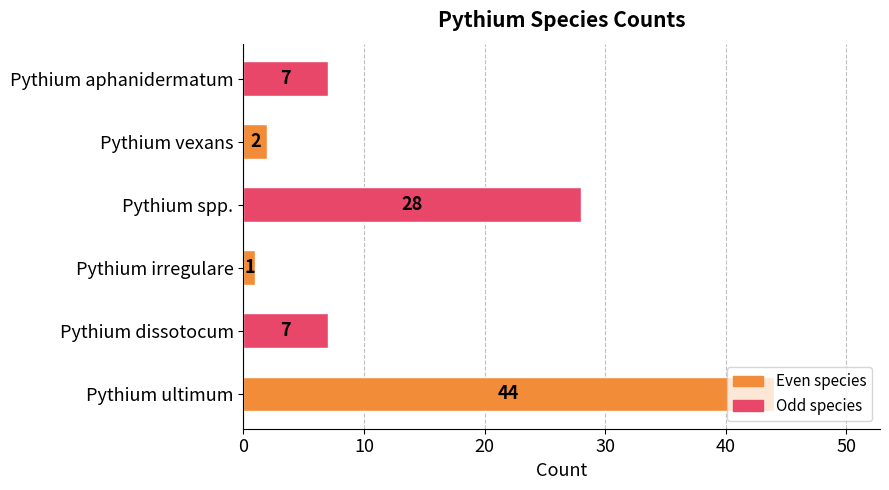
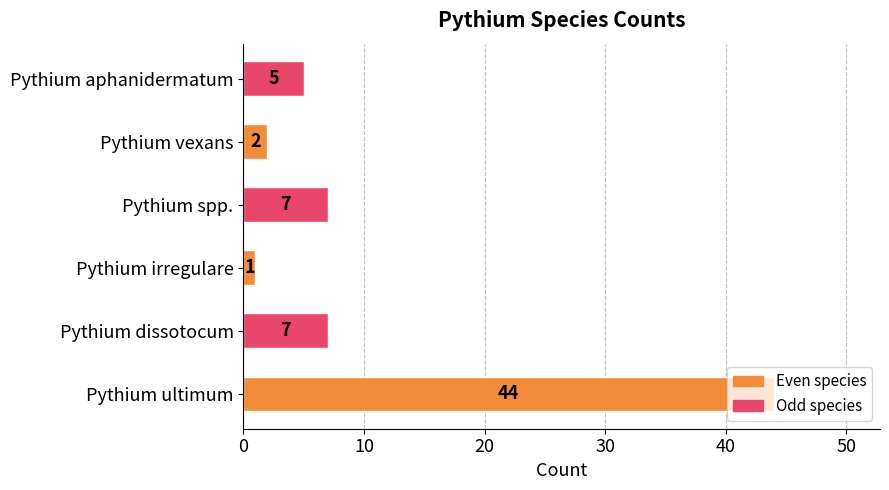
  {
-   "Pythium aphanidermatum": 7,
+   "Pythium aphanidermatum": 5,
    "Pythium vexans": 2,
-   "Pythium spp.": 28,
+   "Pythium spp.": 7,
    "Pythium irregulare": 1,
    "Pythium dissotocum": 7
  }
